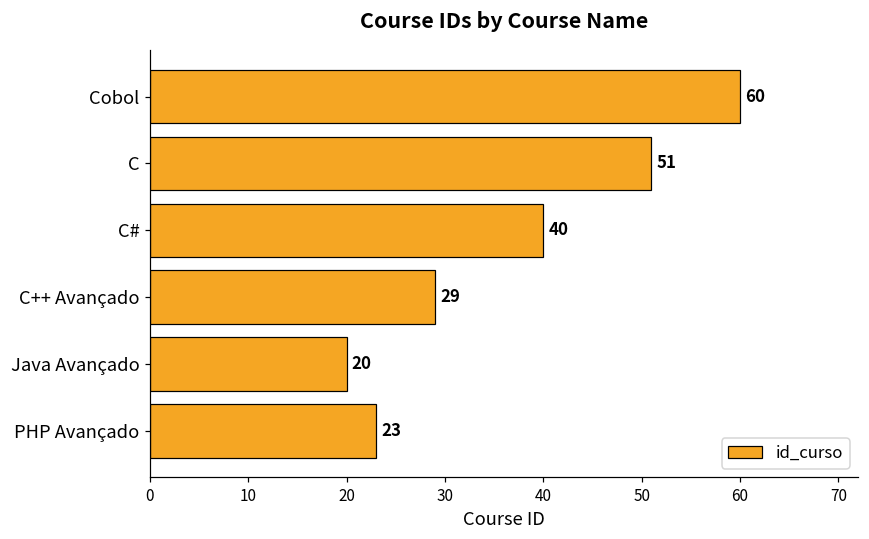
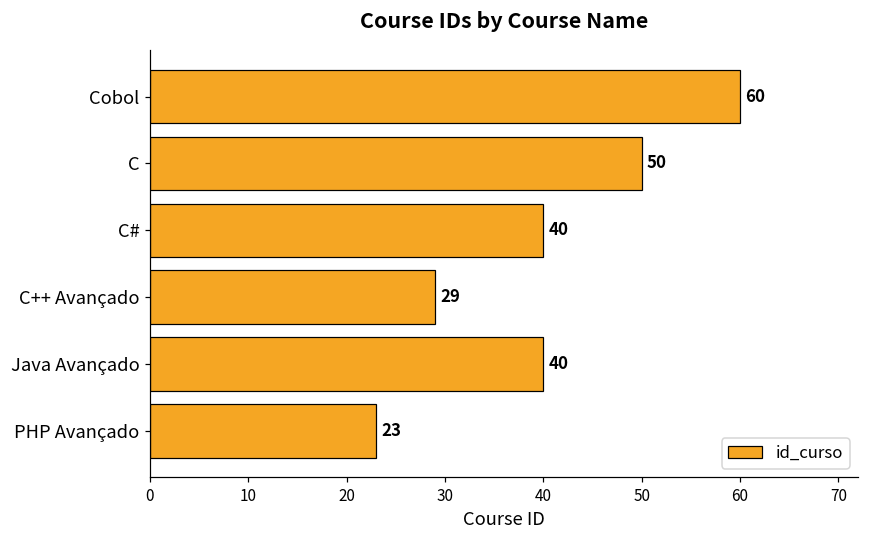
  {
    "Cobol": 60,
-   "C": 51,
+   "C": 50,
    "C#": 40,
    "C++ Avançado": 29,
-   "Java Avançado": 20,
+   "Java Avançado": 40,
    "PHP Avançado": 23
  }
